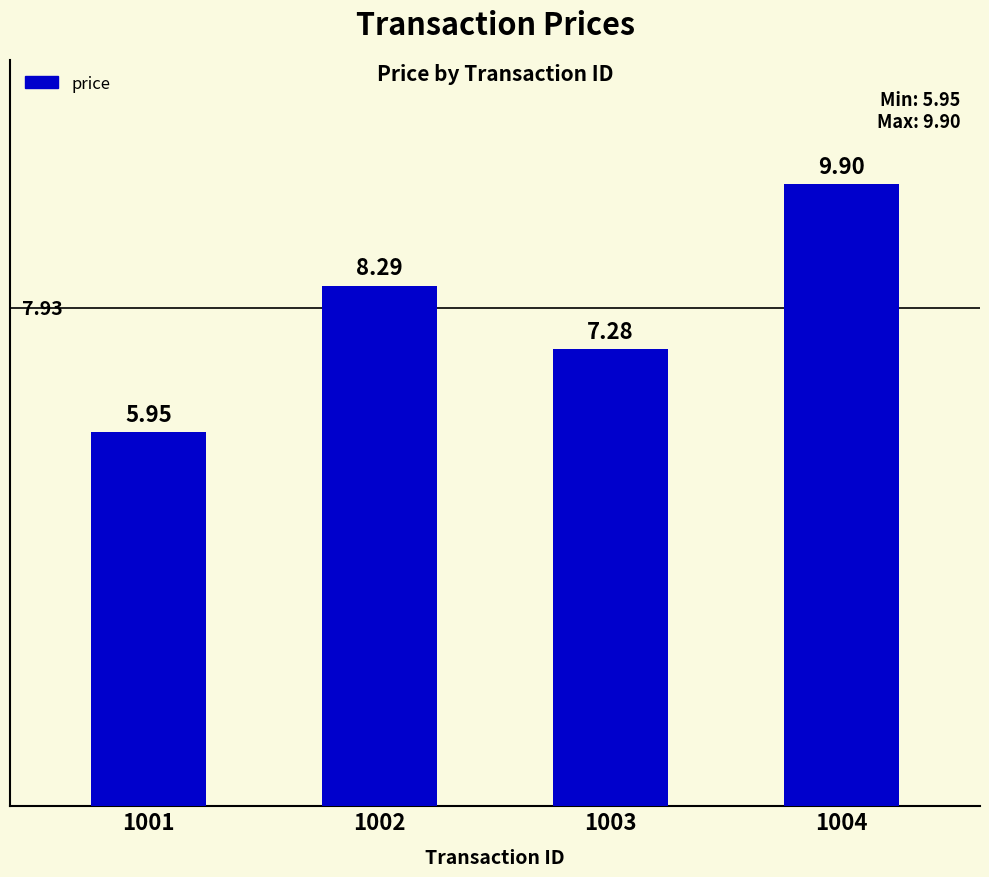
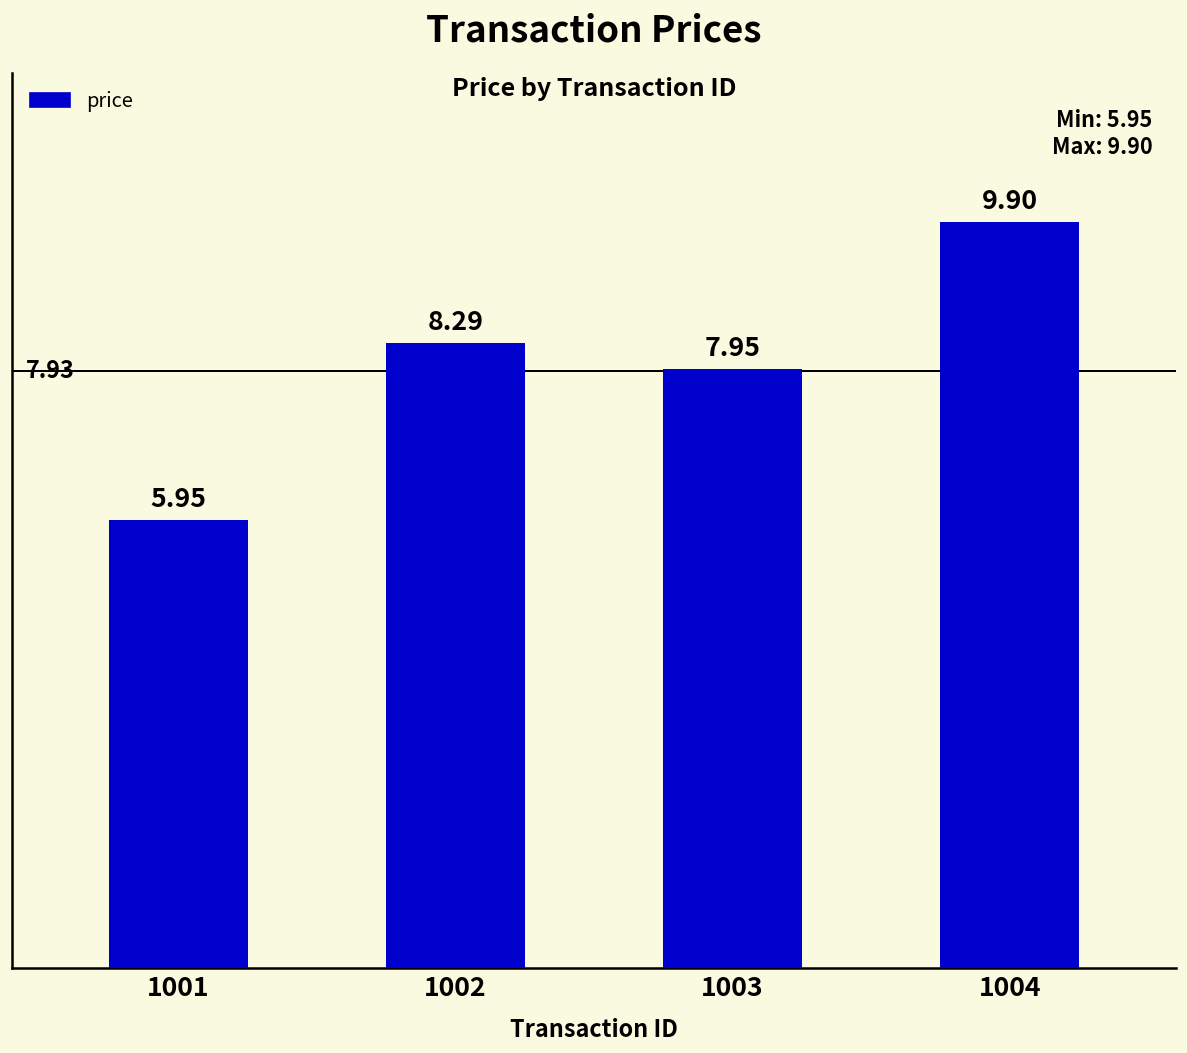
  {
    "1001": 5.95,
    "1002": 8.29,
-   "1003": 7.28,
+   "1003": 7.95,
    "1004": 9.90
  }
